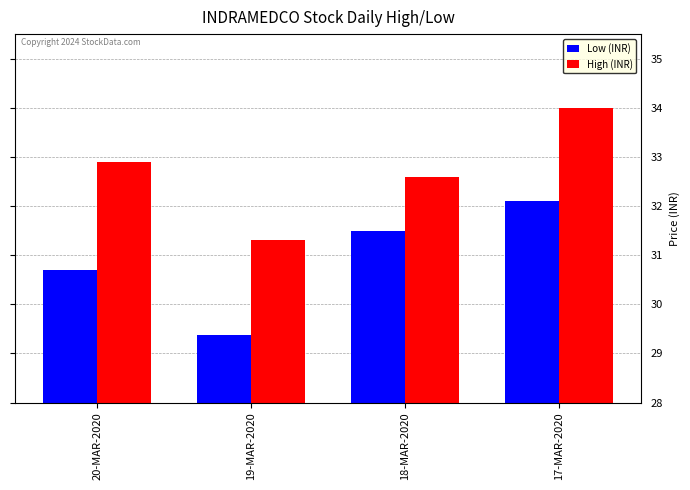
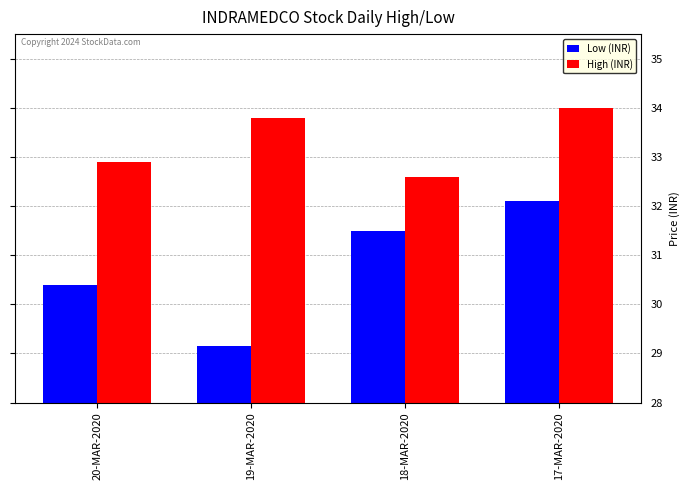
  {
    "Low (INR)": {
-     "20-MAR-2020": 30.7,
-     "19-MAR-2020": 29.4,
+     "20-MAR-2020": 30.4,
+     "19-MAR-2020": 29.2,
      "18-MAR-2020": 31.5,
      "17-MAR-2020": 32.1
    },
    "High (INR)": {
      "20-MAR-2020": 32.9,
-     "19-MAR-2020": 31.3,
+     "19-MAR-2020": 33.8,
      "18-MAR-2020": 32.6,
      "17-MAR-2020": 34.0
    }
  }
